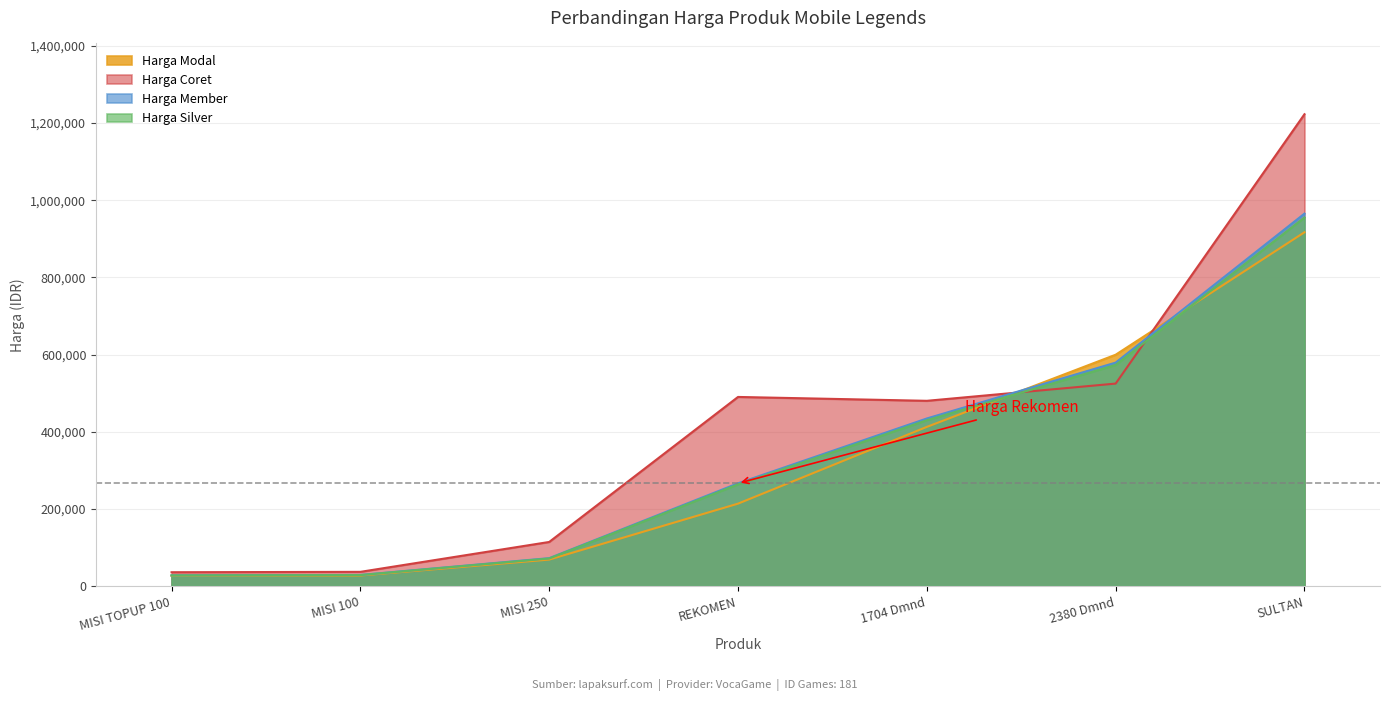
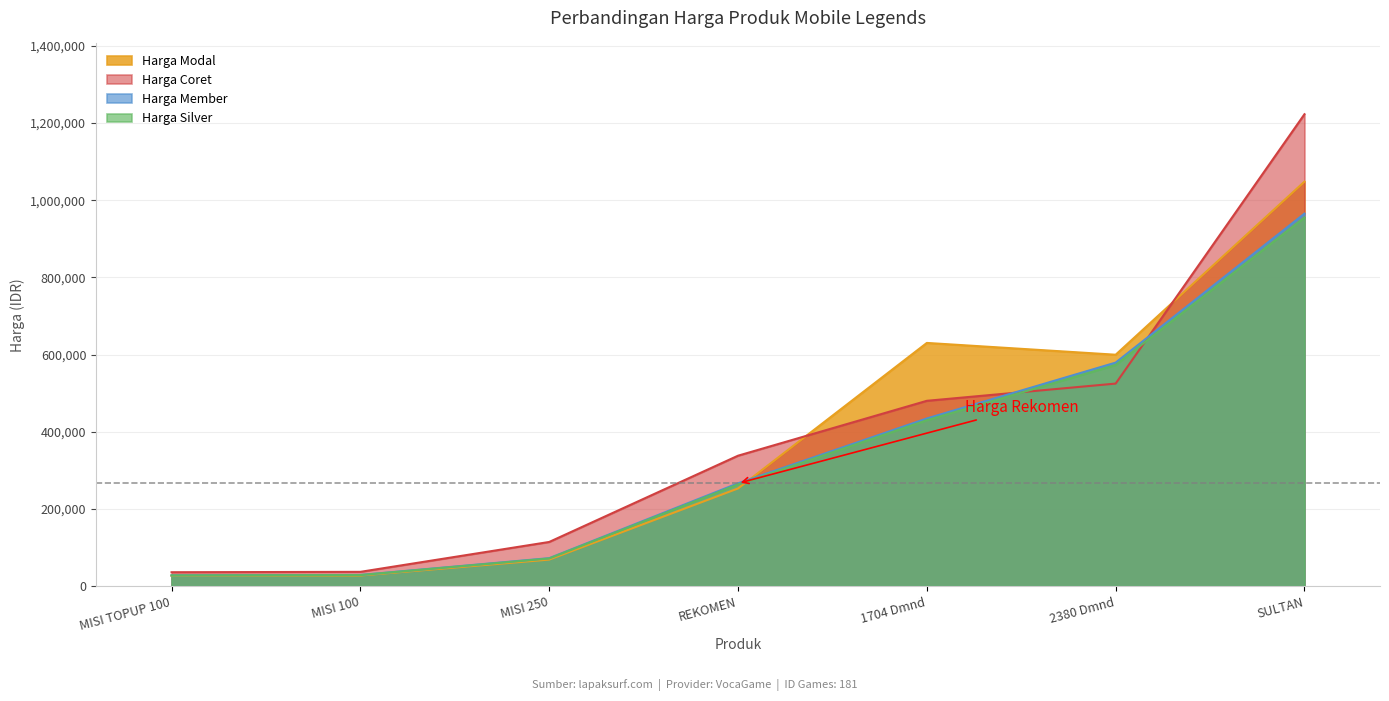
  {
    "Harga Modal": {
-     "REKOMEN": "210,000",
-     "1704 Dmnd": "410,000",
+     "REKOMEN": "250,000",
+     "1704 Dmnd": "630,000",
      "2380 Dmnd": "600,000",
-     "SULTAN": "920,000"
+     "SULTAN": "1,050,000"
    },
    "Harga Coret": {
      "MISI TOPUP 100": "40,000",
      "MISI 100": "40,000",
      "MISI 250": "110,000",
-     "REKOMEN": "490,000",
+     "REKOMEN": "340,000",
      "1704 Dmnd": "480,000",
      "2380 Dmnd": "520,000",
      "SULTAN": "1,220,000"
    },
    "Harga Member": {
      "SULTAN": "970,000"
    },
    "Harga Silver": {
      "SULTAN": "960,000"
    }
  }
